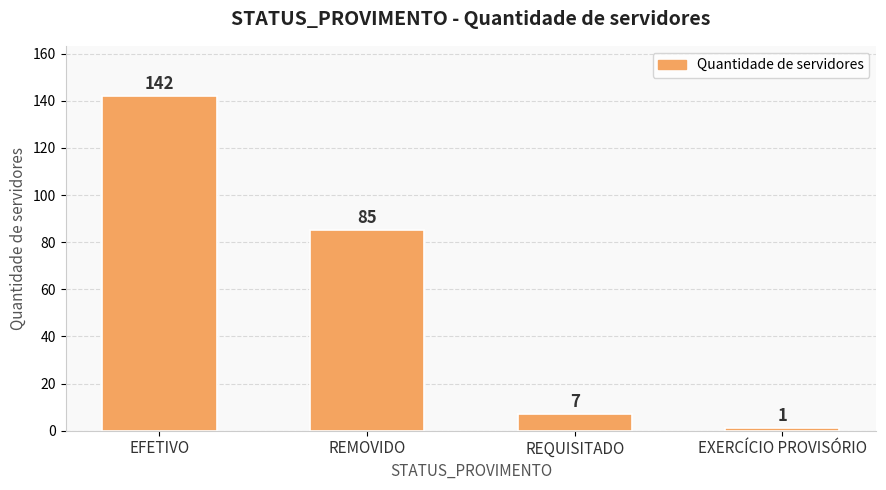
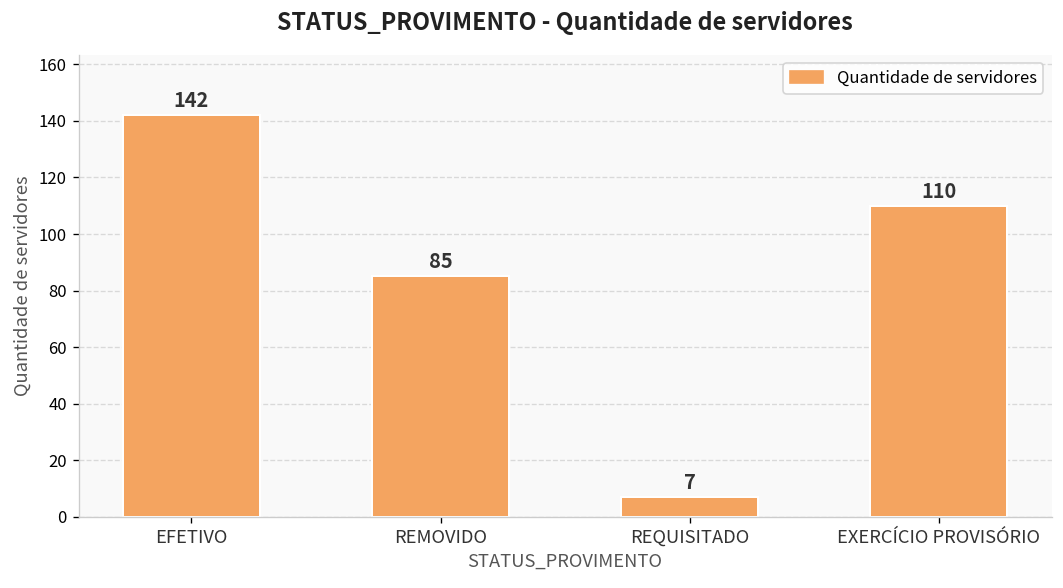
  {
    "EFETIVO": 142,
    "REMOVIDO": 85,
    "REQUISITADO": 7,
-   "EXERCÍCIO PROVISÓRIO": 1
+   "EXERCÍCIO PROVISÓRIO": 110
  }
